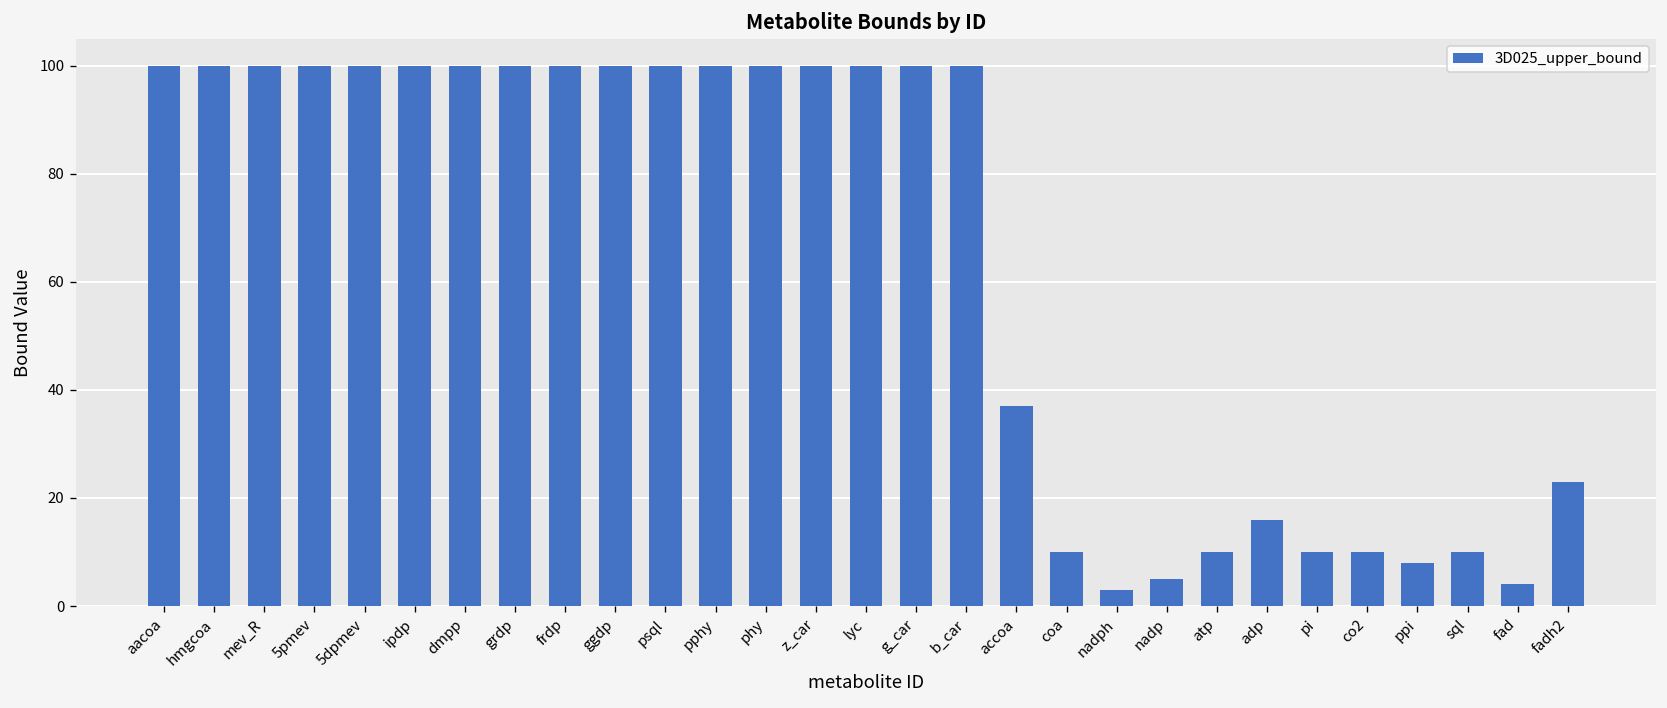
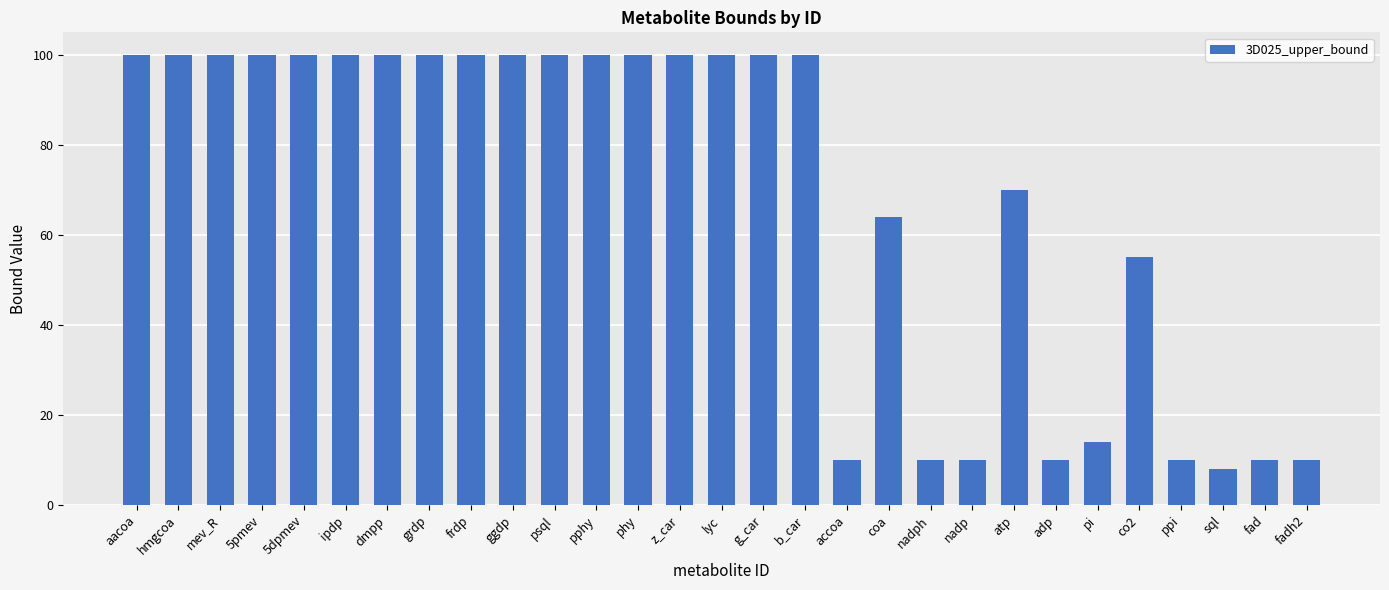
  {
    "aacoa": 100,
    "hmgcoa": 100,
    "mev_R": 100,
    "5pmev": 100,
    "5dpmev": 100,
    "ipdp": 100,
    "dmpp": 100,
    "grdp": 100,
    "frdp": 100,
    "ggdp": 100,
    "psql": 100,
    "pphy": 100,
    "phy": 100,
    "z_car": 100,
    "lyc": 100,
    "g_car": 100,
    "b_car": 100,
-   "accoa": 37,
-   "coa": 10,
-   "nadph": 3,
-   "nadp": 5,
-   "atp": 10,
-   "adp": 16,
-   "pi": 10,
-   "co2": 10,
-   "ppi": 8,
-   "sql": 10,
-   "fad": 4,
-   "fadh2": 23
+   "accoa": 10,
+   "coa": 64,
+   "nadph": 10,
+   "nadp": 10,
+   "atp": 70,
+   "adp": 10,
+   "pi": 14,
+   "co2": 55,
+   "ppi": 10,
+   "sql": 8,
+   "fad": 10,
+   "fadh2": 10
  }
